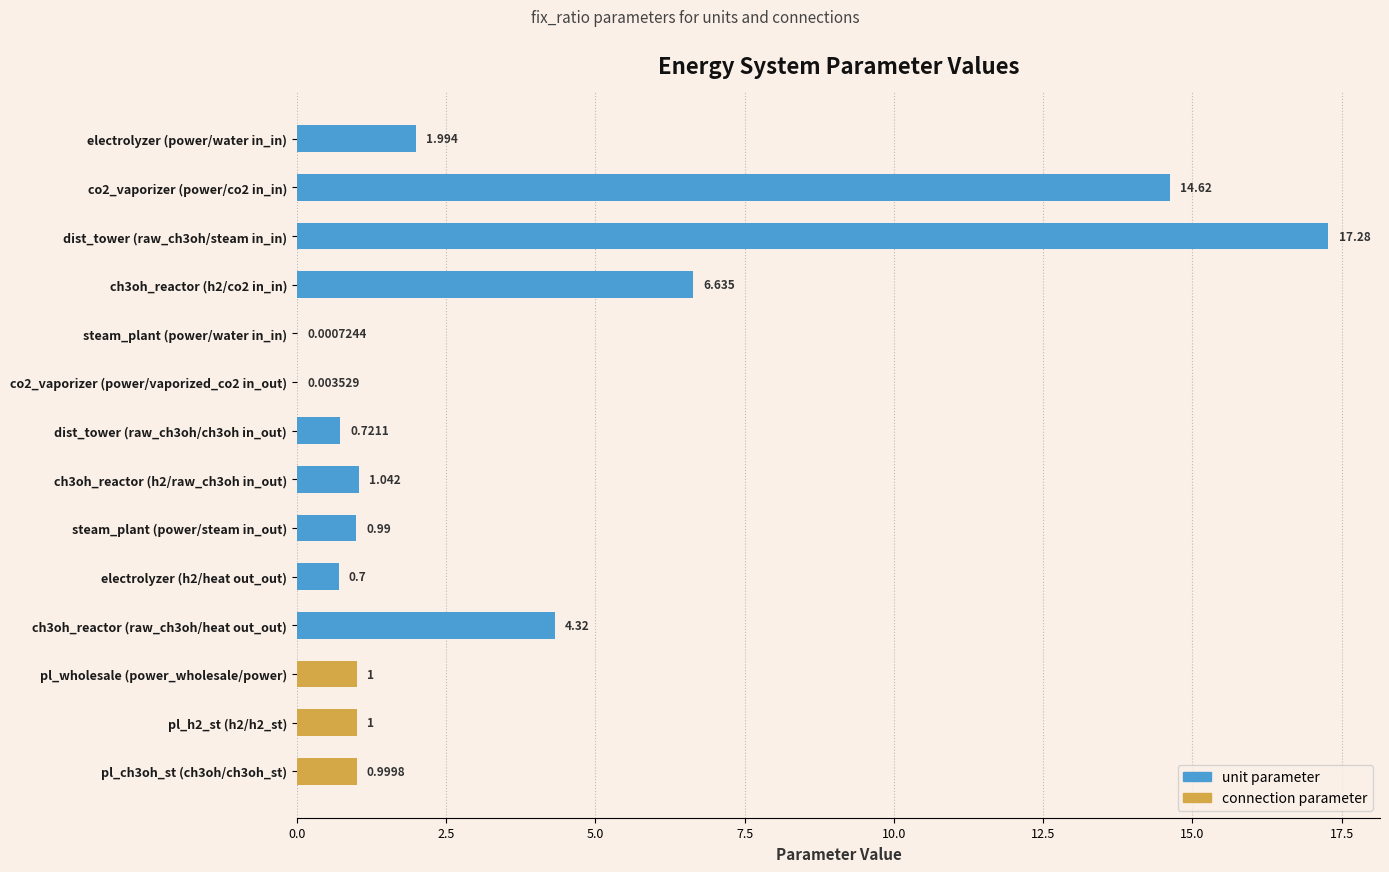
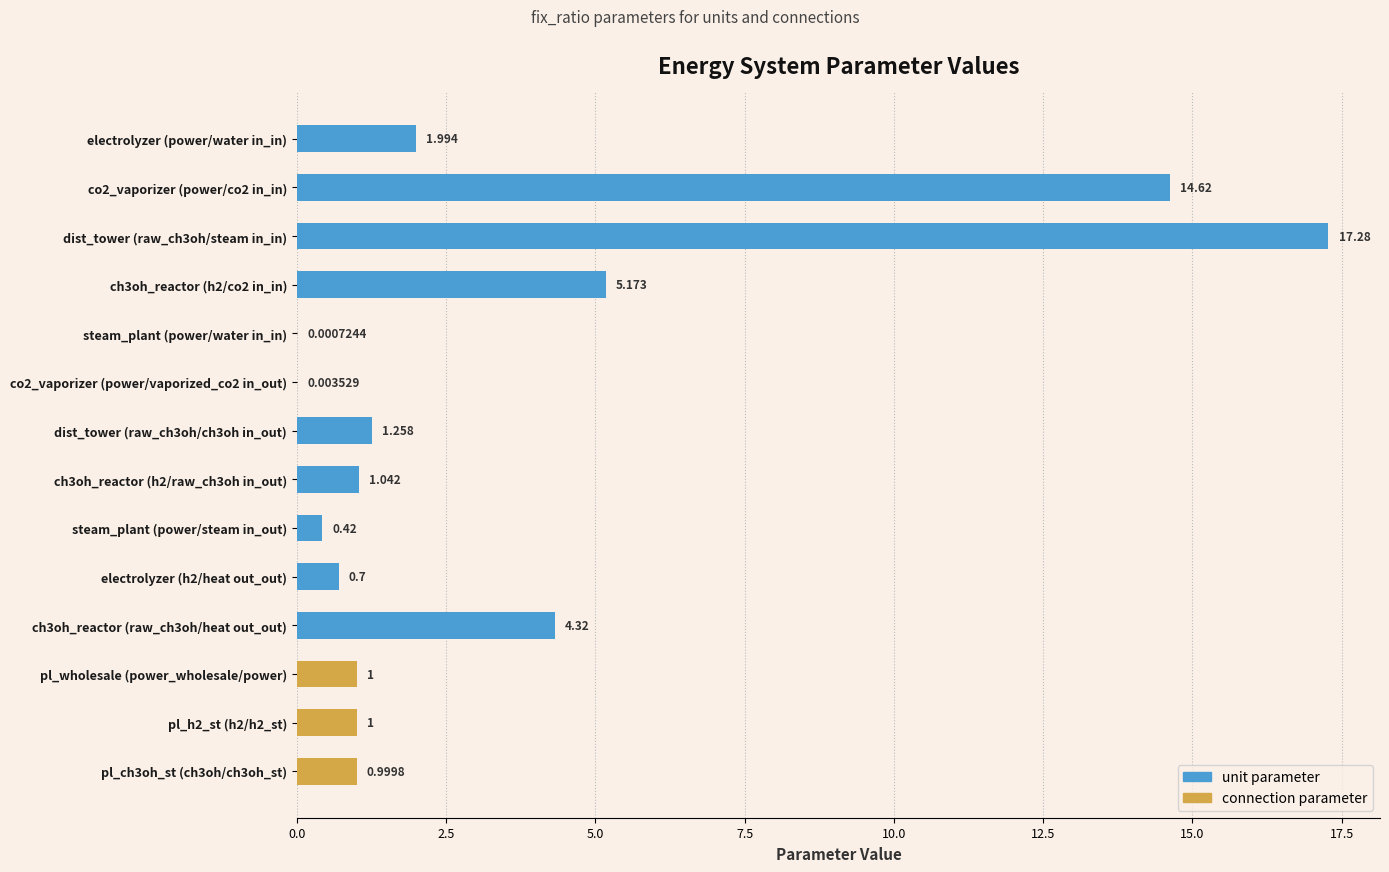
  {
    "electrolyzer (power/water in_in)": 1.994,
    "co2_vaporizer (power/co2 in_in)": 14.62,
    "dist_tower (raw_ch3oh/steam in_in)": 17.28,
-   "ch3oh_reactor (h2/co2 in_in)": 6.635,
+   "ch3oh_reactor (h2/co2 in_in)": 5.173,
    "steam_plant (power/water in_in)": 0.0007244,
    "co2_vaporizer (power/vaporized_co2 in_out)": 0.003529,
-   "dist_tower (raw_ch3oh/ch3oh in_out)": 0.7211,
+   "dist_tower (raw_ch3oh/ch3oh in_out)": 1.258,
    "ch3oh_reactor (h2/raw_ch3oh in_out)": 1.042,
-   "steam_plant (power/steam in_out)": 0.99,
+   "steam_plant (power/steam in_out)": 0.42,
    "electrolyzer (h2/heat out_out)": 0.7,
    "ch3oh_reactor (raw_ch3oh/heat out_out)": 4.32,
    "pl_wholesale (power_wholesale/power)": 1,
    "pl_h2_st (h2/h2_st)": 1,
    "pl_ch3oh_st (ch3oh/ch3oh_st)": 0.9998
  }
